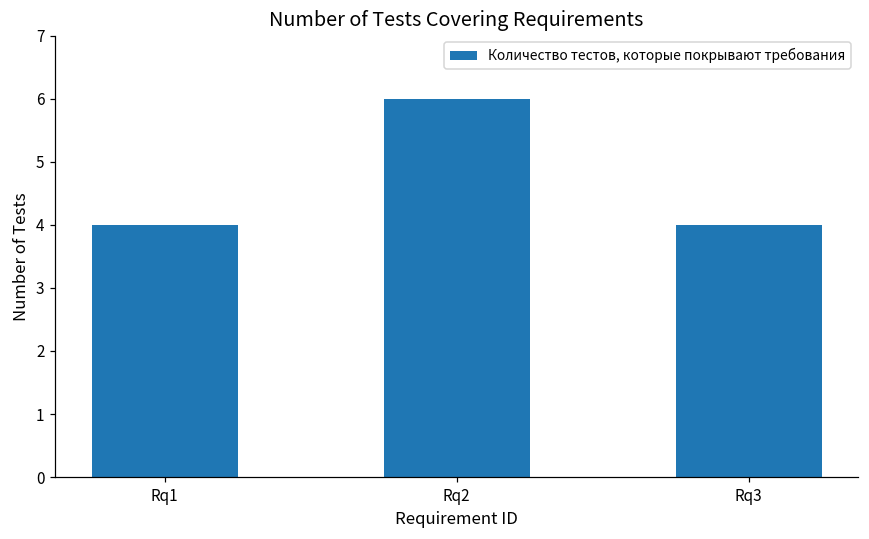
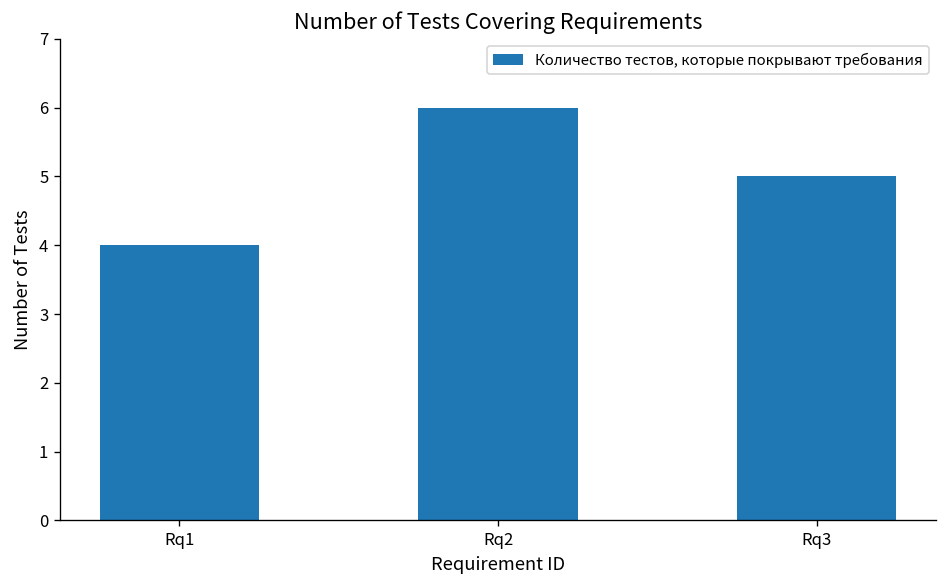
  {
    "Rq1": 4,
    "Rq2": 6,
-   "Rq3": 4
+   "Rq3": 5
  }
